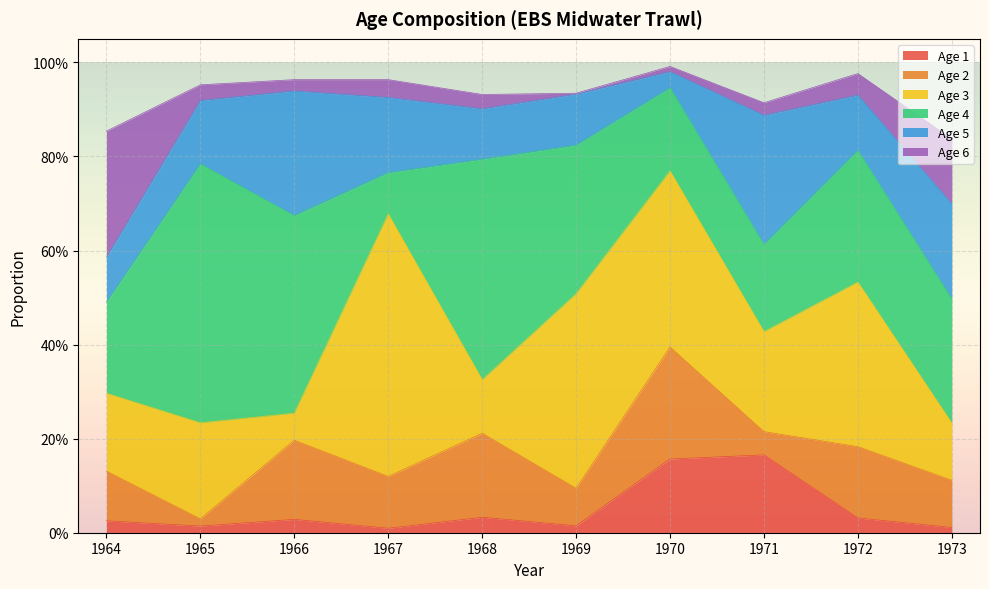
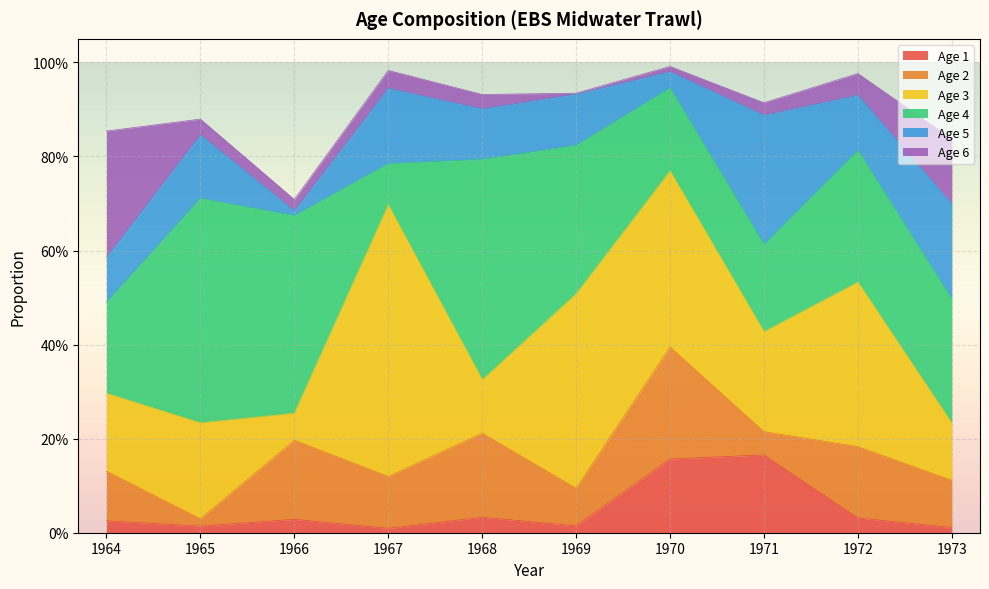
  {
    "Age 3": {
      "1964": "17%",
      "1965": "20%",
      "1966": "6%",
-     "1967": "56%",
+     "1967": "58%",
      "1968": "11%",
      "1969": "41%",
      "1970": "37%",
      "1971": "21%",
      "1972": "35%",
      "1973": "12%"
    },
    "Age 4": {
      "1964": "19%",
-     "1965": "55%",
+     "1965": "48%",
      "1966": "42%",
      "1967": "9%",
      "1968": "47%",
      "1969": "32%",
      "1970": "18%",
      "1971": "19%",
      "1972": "28%",
      "1973": "26%"
    },
    "Age 5": {
      "1964": "10%",
      "1965": "13%",
-     "1966": "26%",
+     "1966": "1%",
      "1967": "16%",
      "1968": "11%",
      "1970": "3%",
      "1971": "27%",
      "1972": "12%",
      "1973": "20%"
    },
    "Age 6": {
      "1964": "27%",
      "1965": "3%",
      "1966": "2%",
      "1967": "4%",
      "1968": "3%",
      "1970": "1%",
      "1971": "3%",
      "1972": "5%"
    }
  }
